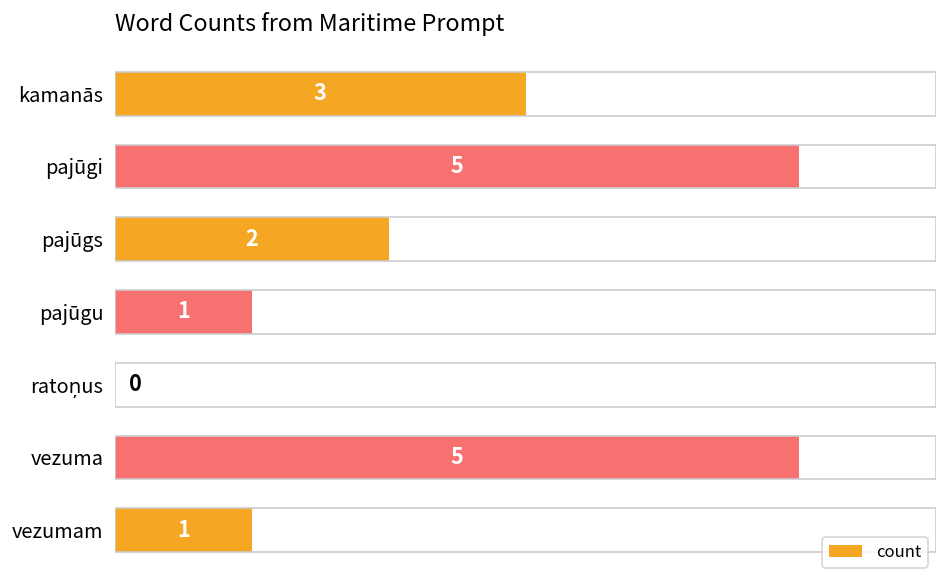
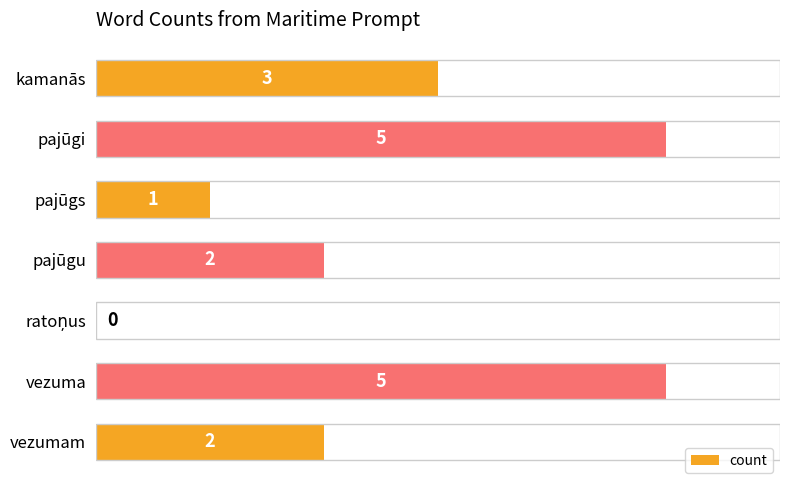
  {
    "kamanās": 3,
    "pajūgi": 5,
-   "pajūgs": 2,
-   "pajūgu": 1,
+   "pajūgs": 1,
+   "pajūgu": 2,
    "ratoņus": 0,
    "vezuma": 5,
-   "vezumam": 1
+   "vezumam": 2
  }
